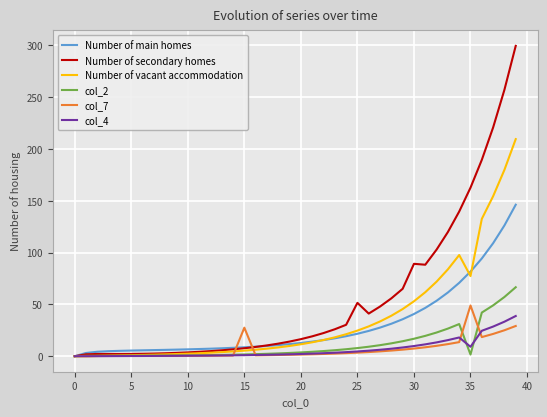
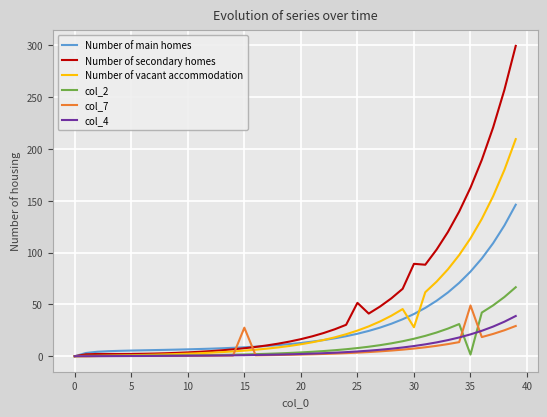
  {
    "Number of main homes": {
      "5": 5,
      "10": 7,
      "25": 22,
      "30": 41,
      "35": 82
    },
    "Number of secondary homes": {
      "20": 16,
      "25": 52,
      "30": 89,
      "35": 163
    },
    "Number of vacant accommodation": {
      "25": 25,
-     "30": 53,
-     "35": 77
+     "30": 28,
+     "35": 114
    },
    "col_2": {
      "25": 8,
      "30": 17,
      "35": 2
    },
    "col_7": {
      "15": 28,
      "35": 49
    },
    "col_4": {
-     "35": 9
+     "35": 21
    }
  }
